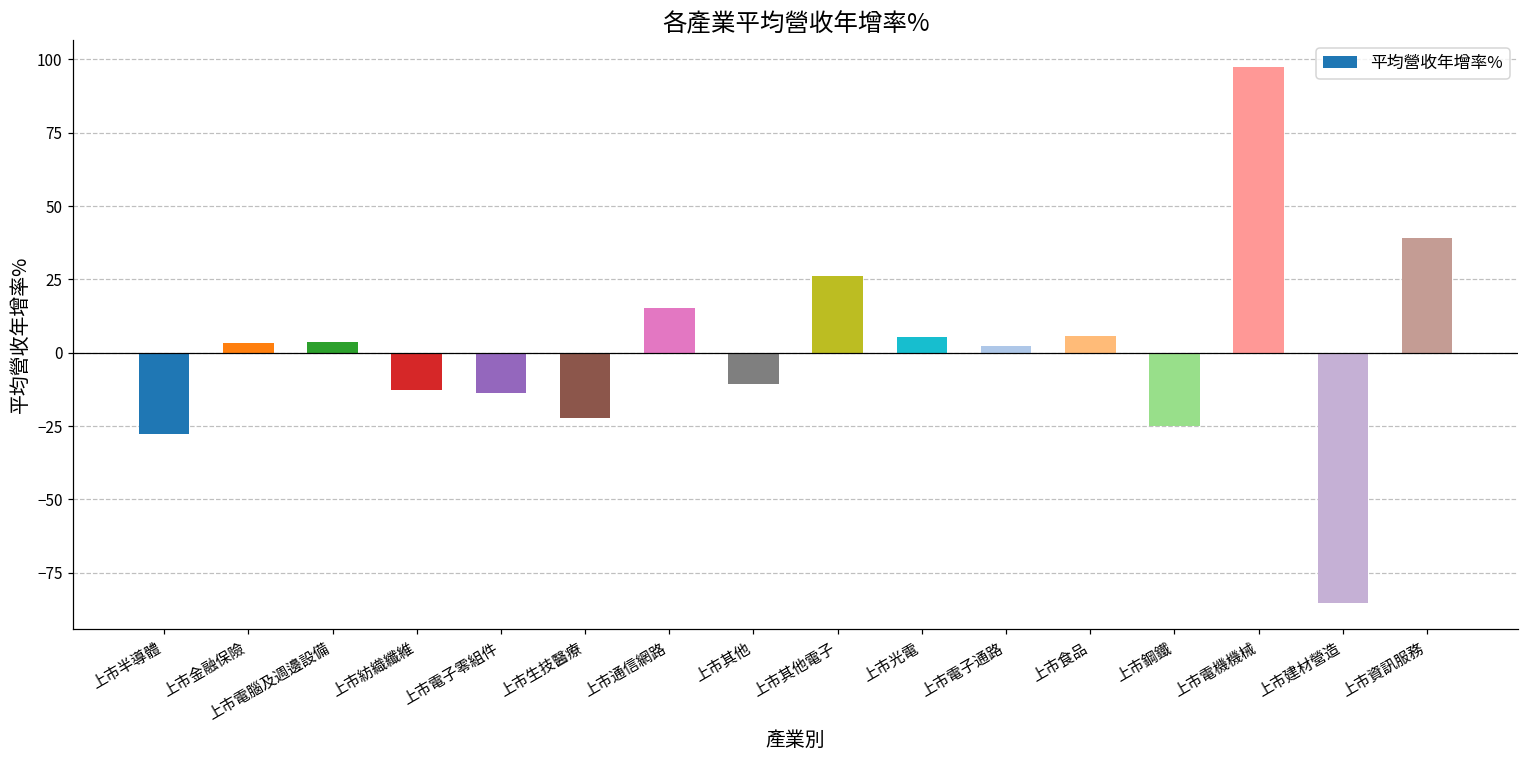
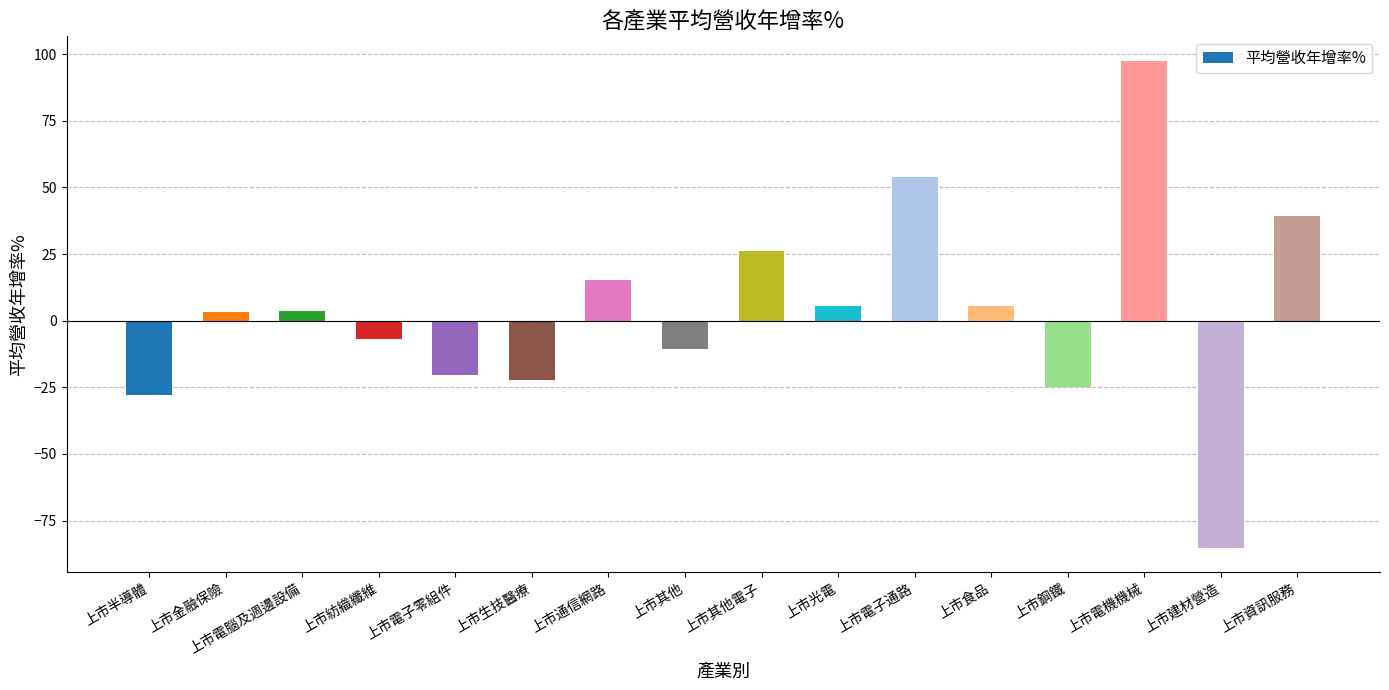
  {
    "上市半導體": -28,
    "上市金融保險": 3,
    "上市電腦及週邊設備": 4,
-   "上市紡織纖維": -13,
-   "上市電子零組件": -14,
+   "上市紡織纖維": -7,
+   "上市電子零組件": -20,
    "上市生技醫療": -22,
    "上市通信網路": 15,
    "上市其他": -11,
    "上市其他電子": 26,
    "上市光電": 5,
-   "上市電子通路": 2,
+   "上市電子通路": 54,
    "上市食品": 6,
    "上市鋼鐵": -25,
    "上市電機機械": 98,
    "上市建材營造": -85,
    "上市資訊服務": 39
  }
